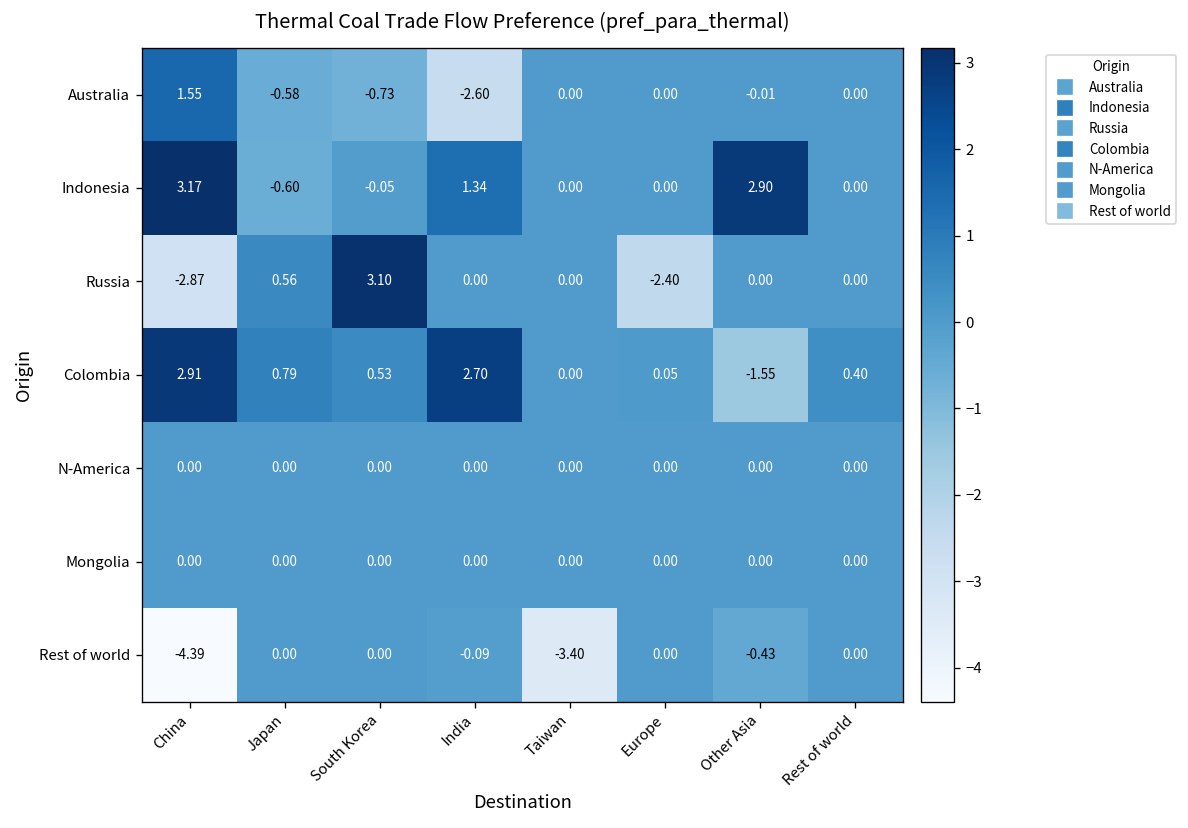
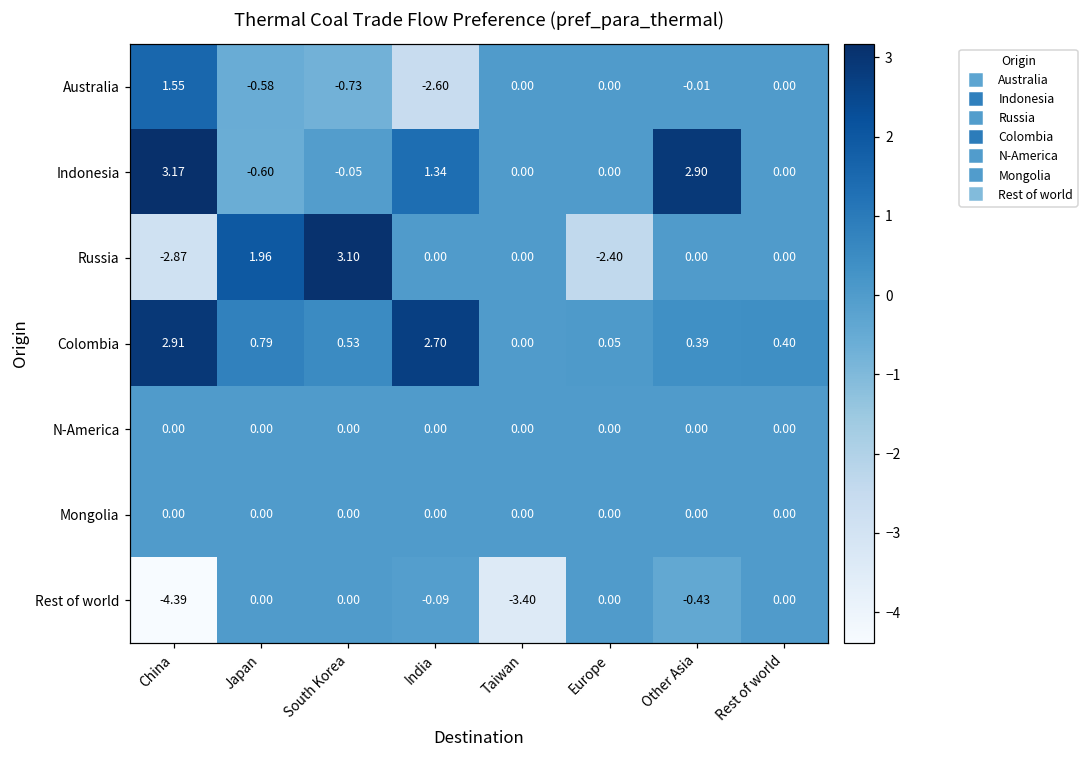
  {
    "Australia": {
      "China": 1.55,
      "Japan": -0.58,
      "South Korea": -0.73,
      "India": -2.60,
      "Taiwan": 0.00,
      "Europe": 0.00,
      "Other Asia": -0.01,
      "Rest of world": 0.00
    },
    "Indonesia": {
      "China": 3.17,
      "Japan": -0.60,
      "South Korea": -0.05,
      "India": 1.34,
      "Taiwan": 0.00,
      "Europe": 0.00,
      "Other Asia": 2.90,
      "Rest of world": 0.00
    },
    "Russia": {
      "China": -2.87,
-     "Japan": 0.56,
+     "Japan": 1.96,
      "South Korea": 3.10,
      "India": 0.00,
      "Taiwan": 0.00,
      "Europe": -2.40,
      "Other Asia": 0.00,
      "Rest of world": 0.00
    },
    "Colombia": {
      "China": 2.91,
      "Japan": 0.79,
      "South Korea": 0.53,
      "India": 2.70,
      "Taiwan": 0.00,
      "Europe": 0.05,
-     "Other Asia": -1.55,
+     "Other Asia": 0.39,
      "Rest of world": 0.40
    },
    "N-America": {
      "China": 0.00,
      "Japan": 0.00,
      "South Korea": 0.00,
      "India": 0.00,
      "Taiwan": 0.00,
      "Europe": 0.00,
      "Other Asia": 0.00,
      "Rest of world": 0.00
    },
    "Mongolia": {
      "China": 0.00,
      "Japan": 0.00,
      "South Korea": 0.00,
      "India": 0.00,
      "Taiwan": 0.00,
      "Europe": 0.00,
      "Other Asia": 0.00,
      "Rest of world": 0.00
    },
    "Rest of world": {
      "China": -4.39,
      "Japan": 0.00,
      "South Korea": 0.00,
      "India": -0.09,
      "Taiwan": -3.40,
      "Europe": 0.00,
      "Other Asia": -0.43,
      "Rest of world": 0.00
    }
  }
